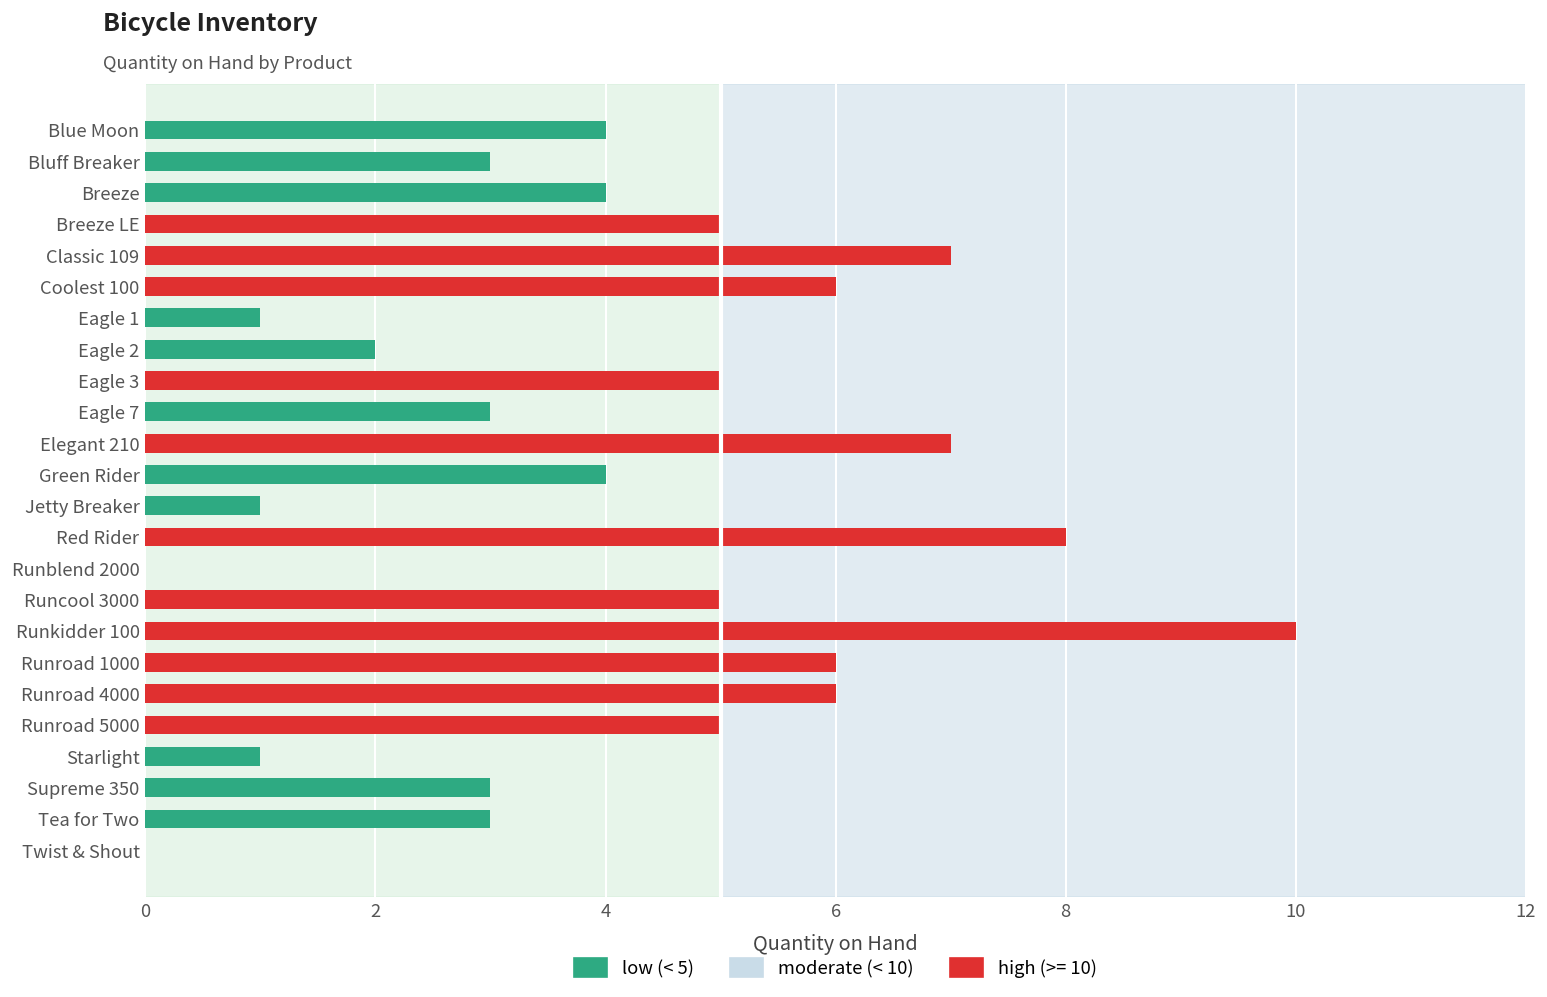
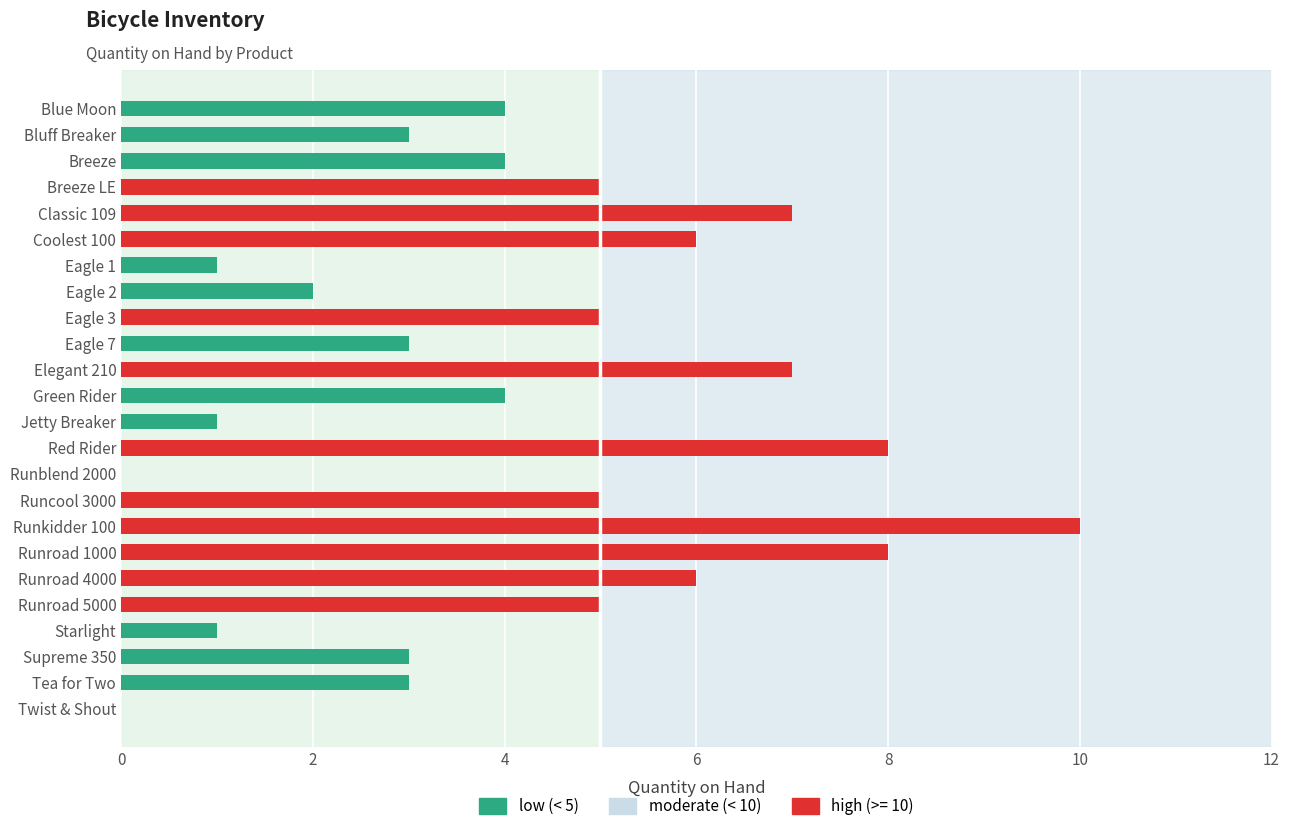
  {
    "Blue Moon": 4,
    "Bluff Breaker": 3,
    "Breeze": 4,
    "Breeze LE": 5,
    "Classic 109": 7,
    "Coolest 100": 6,
    "Eagle 1": 1,
    "Eagle 2": 2,
    "Eagle 3": 5,
    "Eagle 7": 3,
    "Elegant 210": 7,
    "Green Rider": 4,
    "Jetty Breaker": 1,
    "Red Rider": 8,
    "Runblend 2000": 0,
    "Runcool 3000": 5,
    "Runkidder 100": 10,
-   "Runroad 1000": 6,
+   "Runroad 1000": 8,
    "Runroad 4000": 6,
    "Runroad 5000": 5,
    "Starlight": 1,
    "Supreme 350": 3,
    "Tea for Two": 3,
    "Twist & Shout": 0
  }
